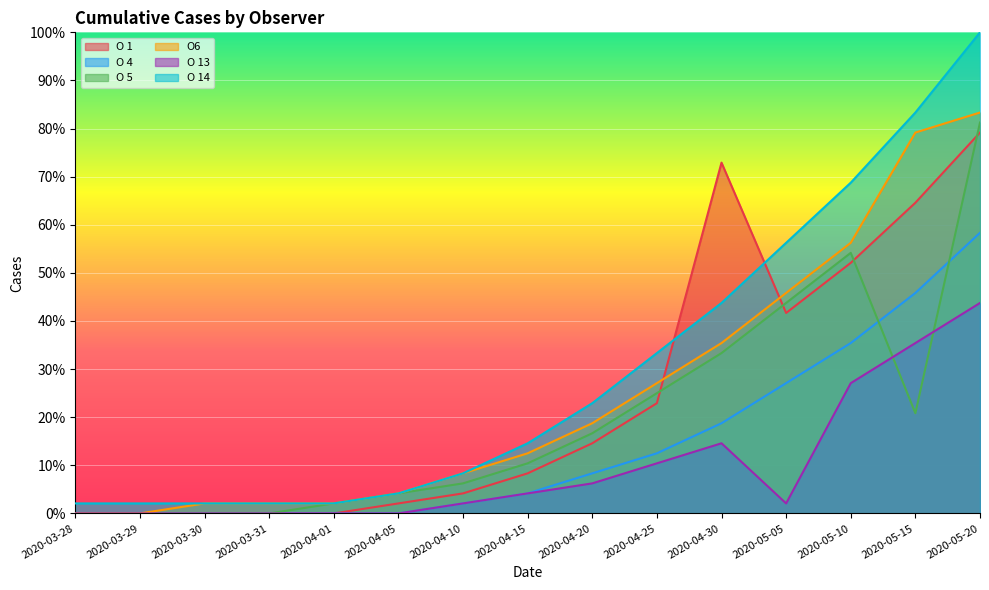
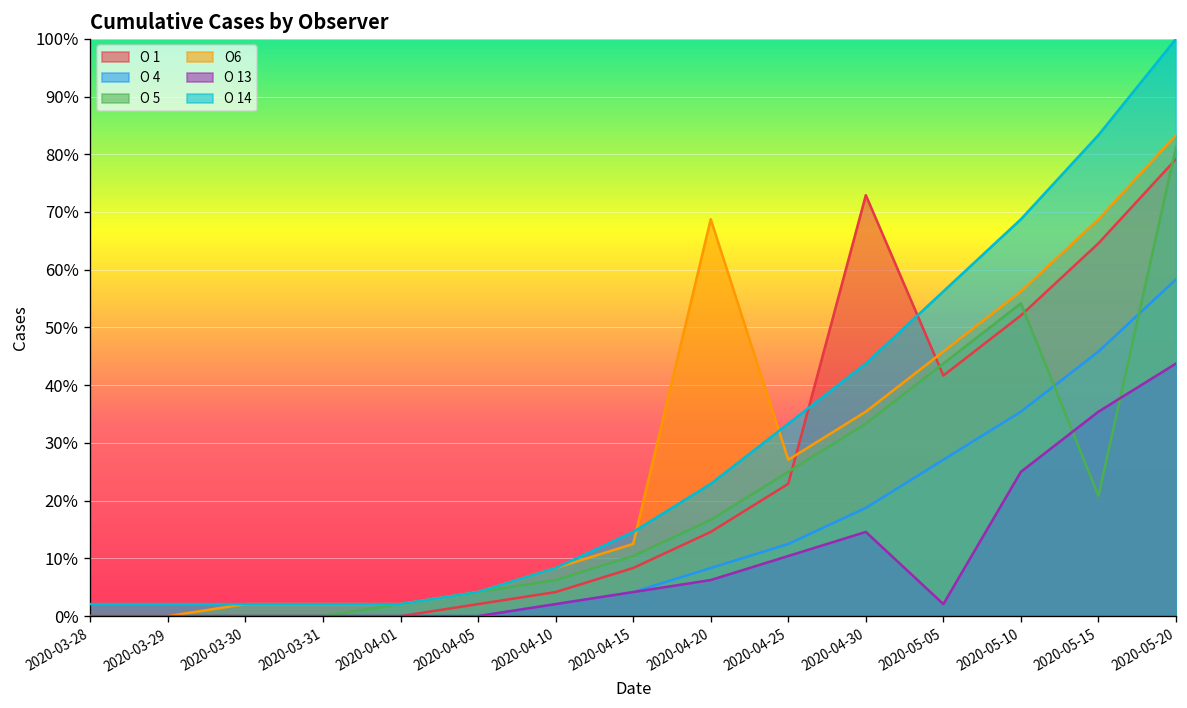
  {
    "O 1": {
      "2020-04-05": "2%",
      "2020-04-10": "4%",
      "2020-04-15": "8%",
      "2020-04-20": "15%",
      "2020-04-25": "23%",
      "2020-04-30": "73%",
      "2020-05-05": "42%",
      "2020-05-10": "52%",
      "2020-05-15": "65%",
      "2020-05-20": "79%"
    },
    "O 5": {
      "2020-04-10": "6%",
      "2020-04-15": "10%",
      "2020-04-20": "17%",
      "2020-04-25": "25%",
      "2020-04-30": "33%",
      "2020-05-05": "44%",
      "2020-05-10": "54%",
      "2020-05-15": "21%",
      "2020-05-20": "81%"
    },
    "O6": {
      "2020-04-15": "13%",
-     "2020-04-20": "19%",
+     "2020-04-20": "69%",
      "2020-04-25": "27%",
      "2020-04-30": "35%",
      "2020-05-05": "46%",
      "2020-05-10": "56%",
-     "2020-05-15": "79%",
+     "2020-05-15": "69%",
      "2020-05-20": "83%"
    },
    "O 13": {
      "2020-04-20": "6%",
      "2020-04-25": "10%",
      "2020-04-30": "15%",
      "2020-05-05": "2%",
-     "2020-05-10": "27%",
+     "2020-05-10": "25%",
      "2020-05-15": "35%",
      "2020-05-20": "44%"
    }
  }
